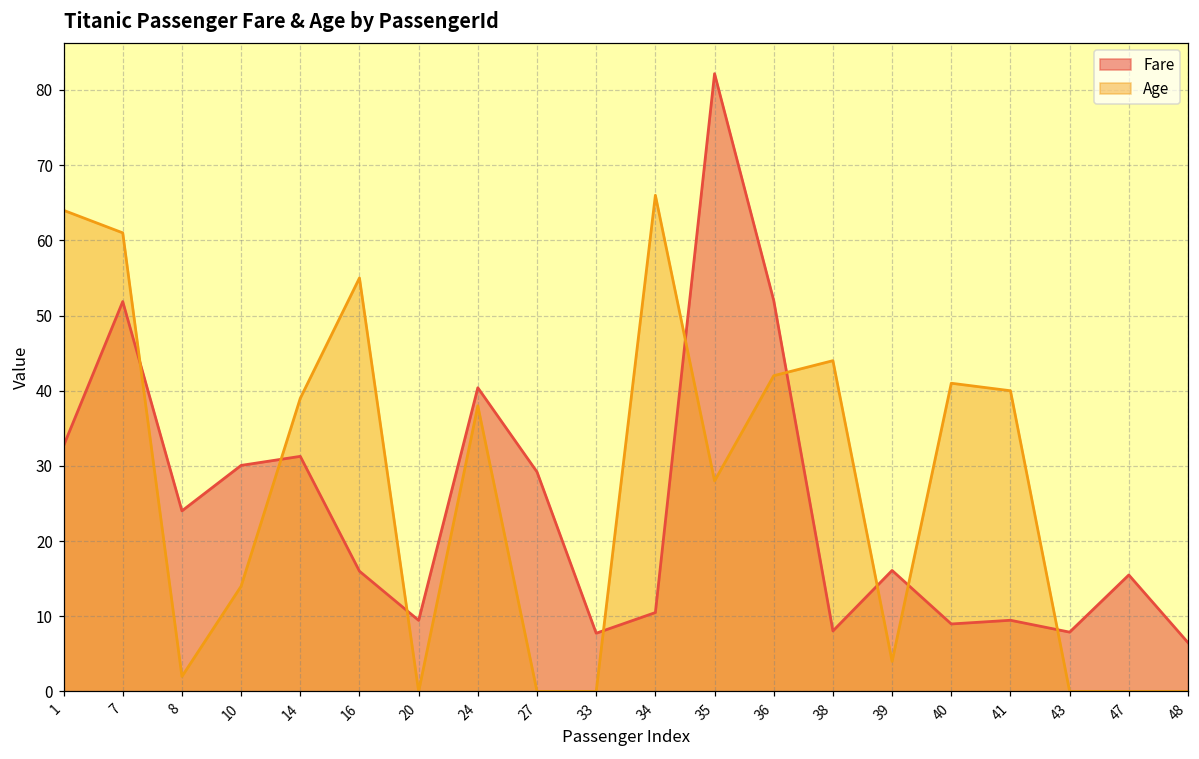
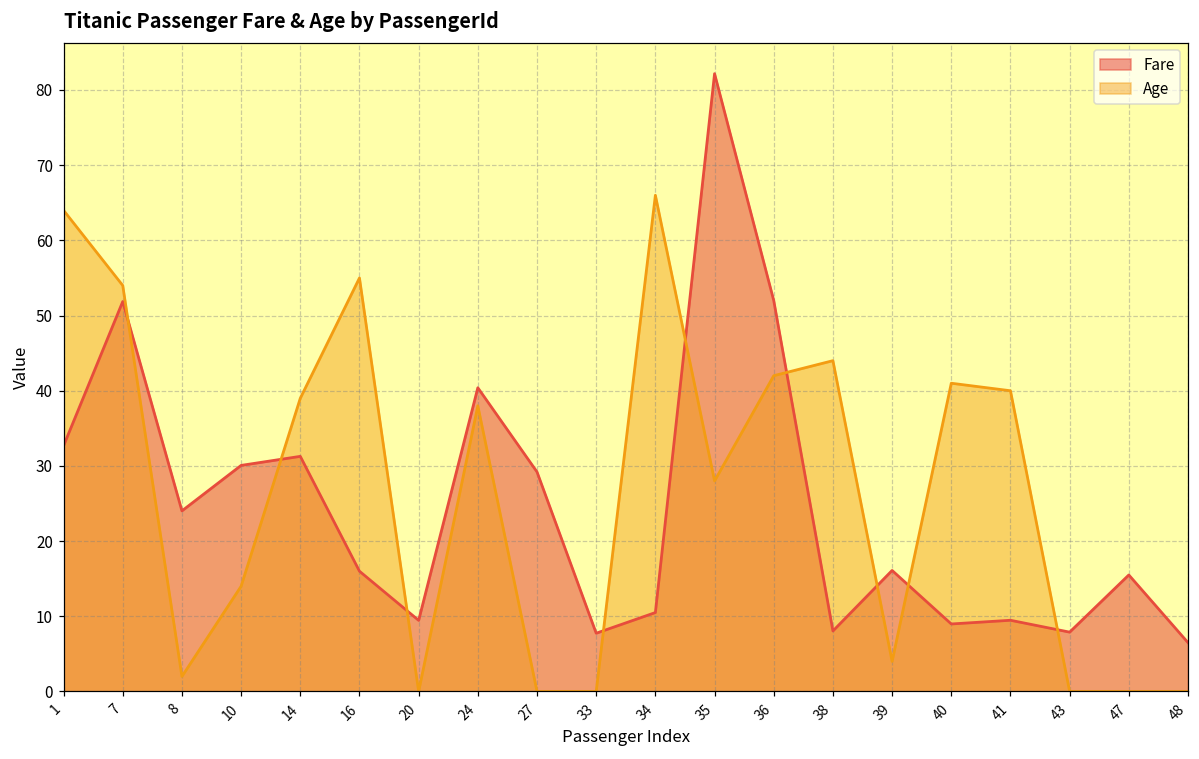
  {
    "Fare": {
      "1": 33,
      "7": 52,
      "8": 24,
      "10": 30,
      "14": 31,
      "16": 16,
      "20": 9,
      "24": 40,
      "27": 29,
      "33": 8,
      "34": 11,
      "35": 82,
      "36": 52,
      "38": 8,
      "39": 16,
      "40": 9,
      "41": 9,
      "43": 8,
      "47": 16,
      "48": 7
    },
    "Age": {
      "1": 64,
-     "7": 61,
+     "7": 54,
      "8": 2,
      "10": 14,
      "14": 39,
      "16": 55,
      "20": 0,
      "24": 38,
      "27": 0,
      "33": 0,
      "34": 66,
      "35": 28,
      "36": 42,
      "38": 44,
      "39": 4,
      "40": 41,
      "41": 40,
      "43": 0,
      "47": 0,
      "48": 0
    }
  }
